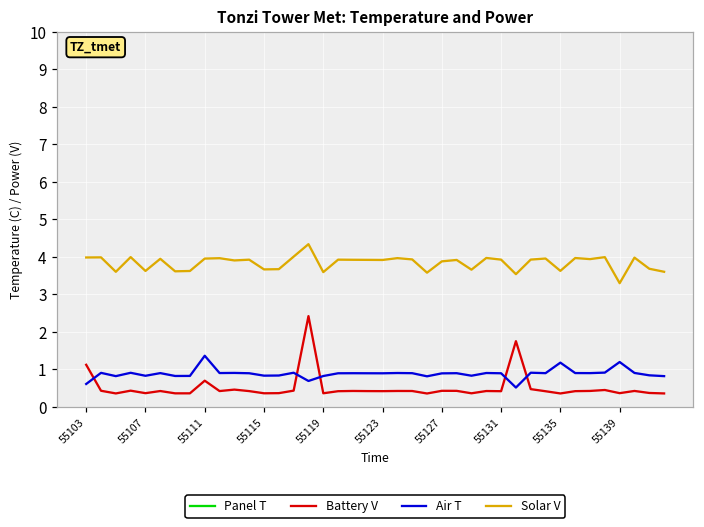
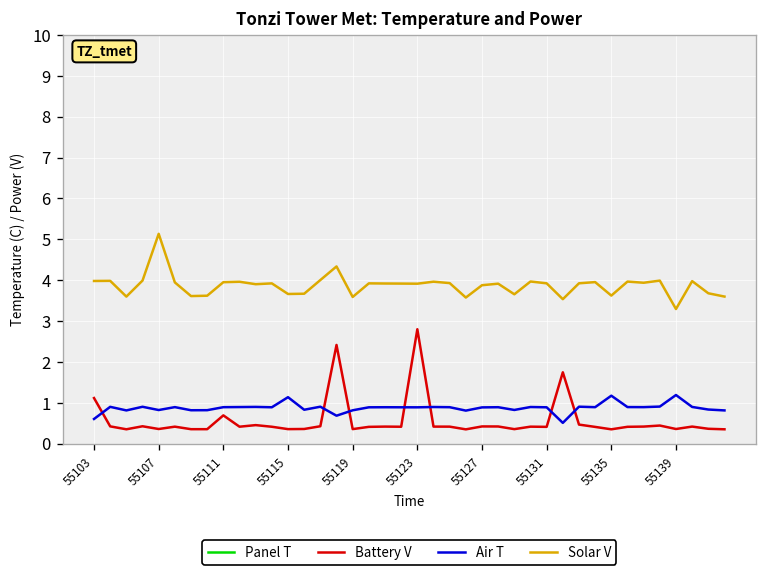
  {
    "Battery V": {
      "55103": 1.1,
      "55107": 0.4,
      "55111": 0.7,
      "55115": 0.4,
      "55119": 0.4,
-     "55123": 0.4,
+     "55123": 2.8,
      "55127": 0.4,
      "55131": 0.4,
      "55135": 0.4,
      "55139": 0.4
    },
    "Air T": {
      "55103": 0.6,
      "55107": 0.8,
-     "55111": 1.4,
-     "55115": 0.8,
+     "55111": 0.9,
+     "55115": 1.1,
      "55119": 0.8,
      "55123": 0.9,
      "55127": 0.9,
      "55131": 0.9,
      "55135": 1.2,
      "55139": 1.2
    },
    "Solar V": {
      "55103": 4.0,
-     "55107": 3.6,
+     "55107": 5.1,
      "55111": 4.0,
      "55115": 3.7,
      "55119": 3.6,
      "55123": 3.9,
      "55127": 3.9,
      "55131": 3.9,
      "55135": 3.6,
      "55139": 3.3
    }
  }
